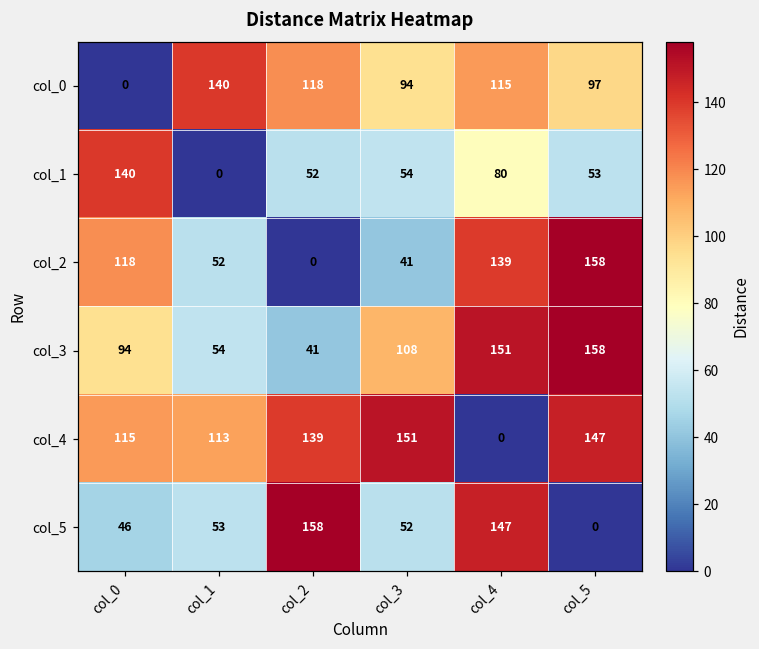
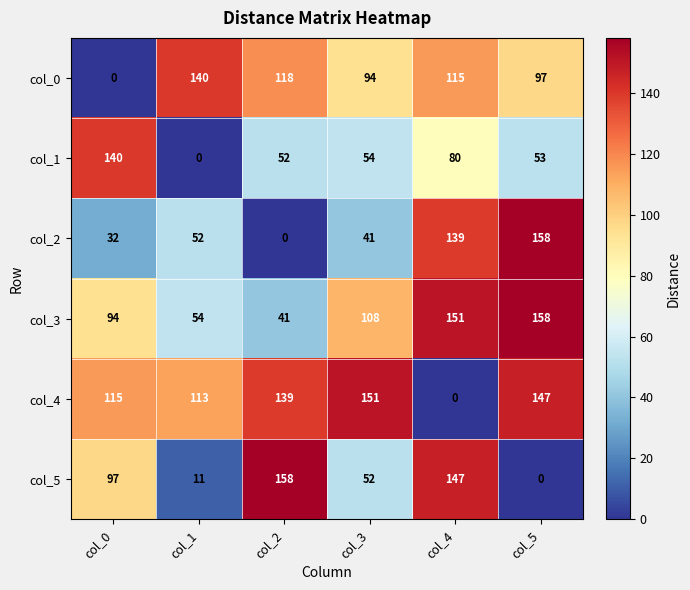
  {
    "col_0": {
      "col_0": 0,
      "col_1": 140,
      "col_2": 118,
      "col_3": 94,
      "col_4": 115,
      "col_5": 97
    },
    "col_1": {
      "col_0": 140,
      "col_1": 0,
      "col_2": 52,
      "col_3": 54,
      "col_4": 80,
      "col_5": 53
    },
    "col_2": {
-     "col_0": 118,
+     "col_0": 32,
      "col_1": 52,
      "col_2": 0,
      "col_3": 41,
      "col_4": 139,
      "col_5": 158
    },
    "col_3": {
      "col_0": 94,
      "col_1": 54,
      "col_2": 41,
      "col_3": 108,
      "col_4": 151,
      "col_5": 158
    },
    "col_4": {
      "col_0": 115,
      "col_1": 113,
      "col_2": 139,
      "col_3": 151,
      "col_4": 0,
      "col_5": 147
    },
    "col_5": {
-     "col_0": 46,
-     "col_1": 53,
+     "col_0": 97,
+     "col_1": 11,
      "col_2": 158,
      "col_3": 52,
      "col_4": 147,
      "col_5": 0
    }
  }
